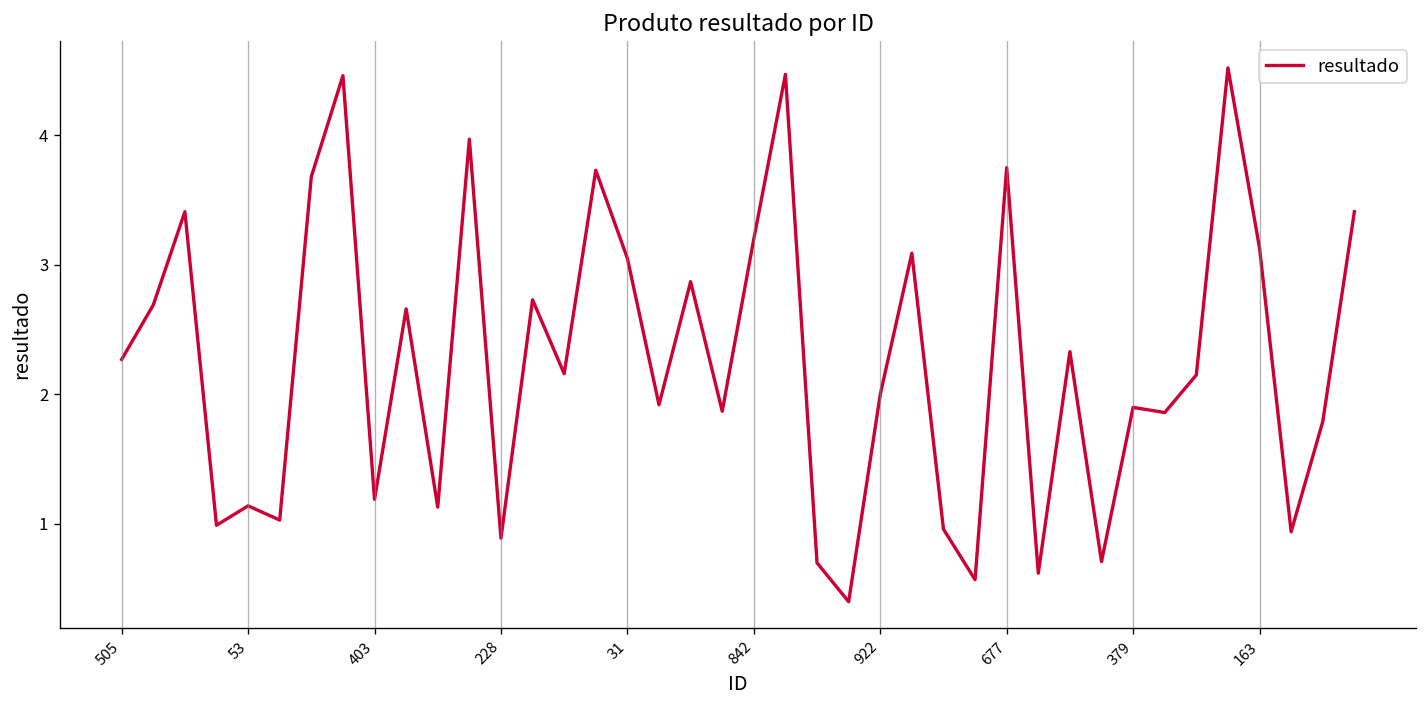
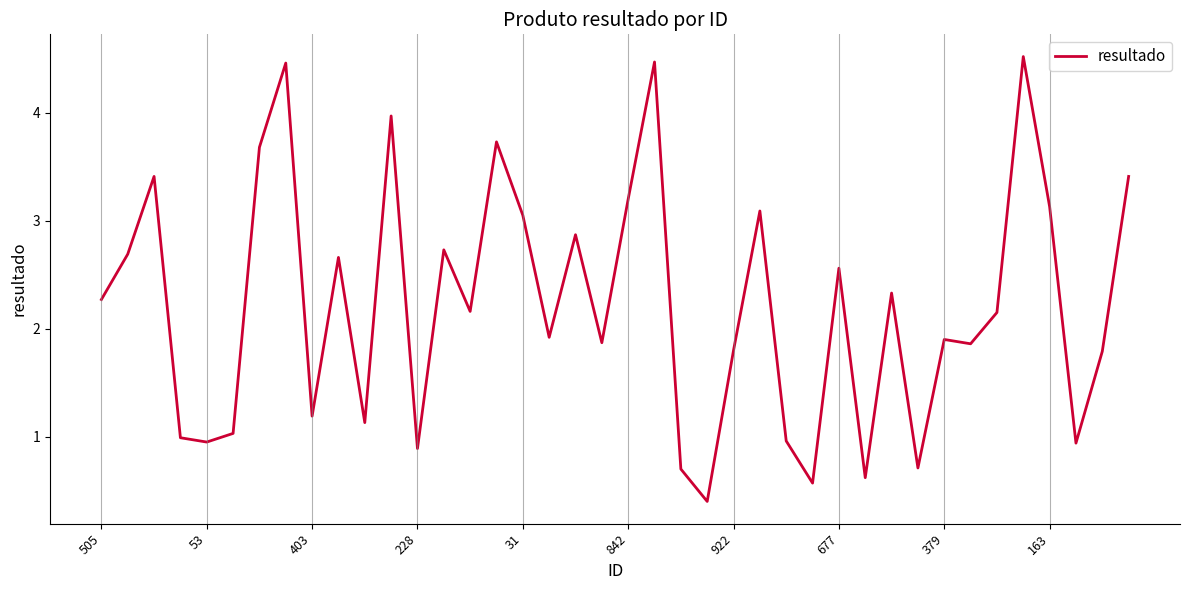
  {
    "505": 2.27,
-   "53": 1.14,
+   "53": 0.95,
    "403": 1.19,
    "228": 0.89,
    "842": 3.20,
-   "922": 2.0,
-   "677": 3.75,
+   "922": 1.8,
+   "677": 2.56,
    "379": 1.90,
    "163": 3.13
  }
